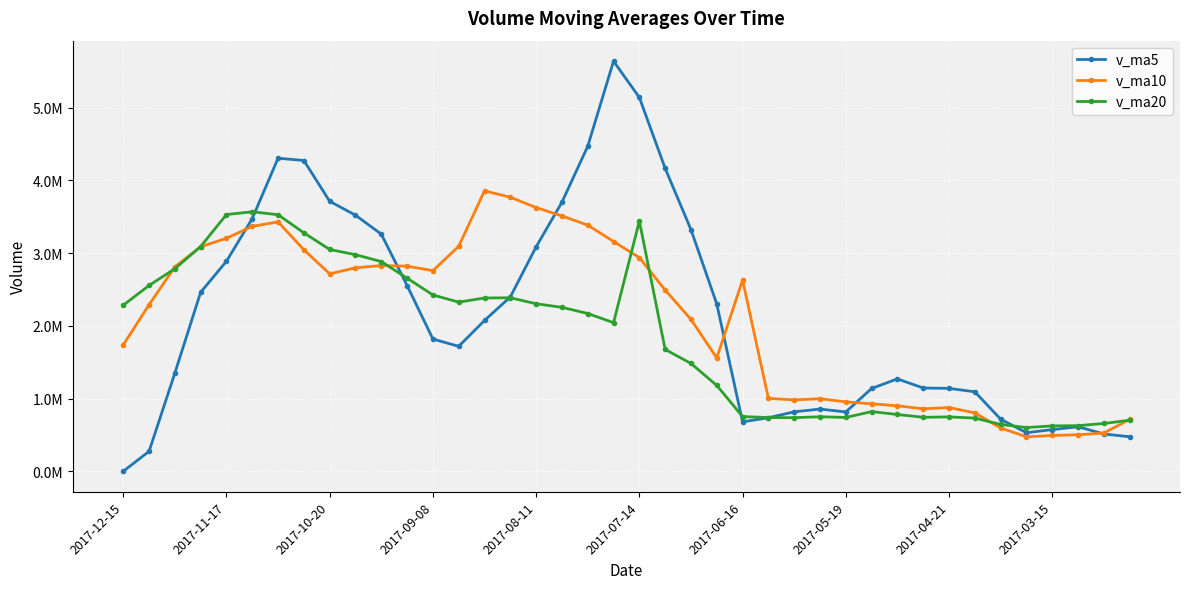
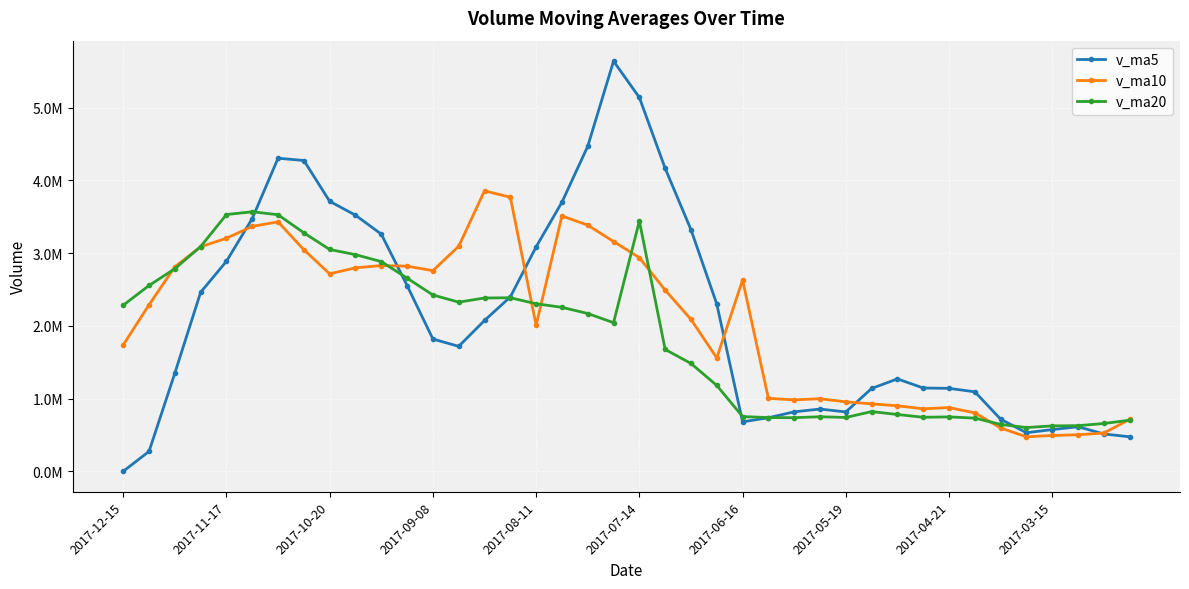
  {
    "v_ma5": {
      "2017-12-15": 0,
      "2017-11-17": 2900000,
      "2017-10-20": 3700000,
      "2017-09-08": 1800000,
      "2017-08-11": 3100000,
      "2017-07-14": 5100000,
      "2017-06-16": 700000,
      "2017-05-19": 800000,
      "2017-04-21": 1100000,
      "2017-03-15": 600000
    },
    "v_ma10": {
      "2017-12-15": 1700000,
      "2017-11-17": 3200000,
      "2017-10-20": 2700000,
      "2017-09-08": 2800000,
-     "2017-08-11": 3600000,
+     "2017-08-11": 2000000,
      "2017-07-14": 2900000,
      "2017-06-16": 2600000,
      "2017-05-19": 1000000,
      "2017-04-21": 900000,
      "2017-03-15": 500000
    },
    "v_ma20": {
      "2017-12-15": 2300000,
      "2017-11-17": 3500000,
      "2017-10-20": 3000000,
      "2017-09-08": 2400000,
      "2017-08-11": 2300000,
      "2017-07-14": 3400000,
      "2017-06-16": 800000,
      "2017-05-19": 700000,
      "2017-04-21": 700000,
      "2017-03-15": 600000
    }
  }
